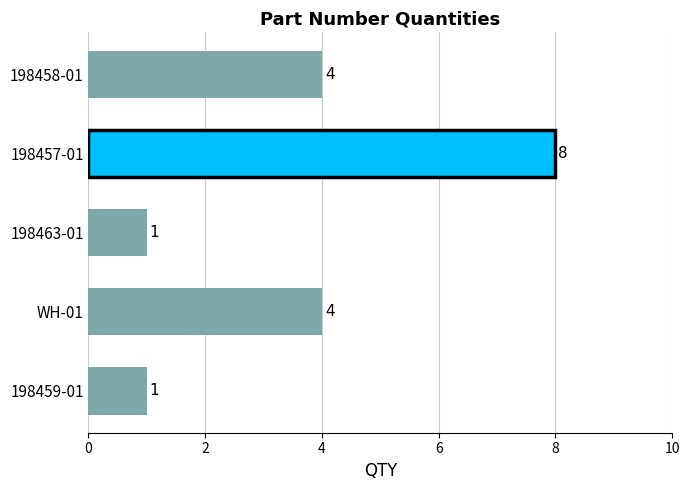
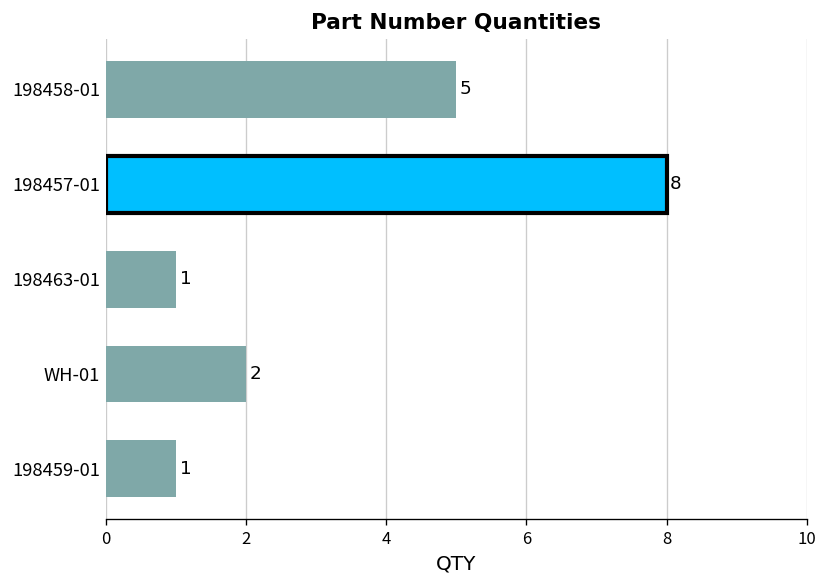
  {
-   "198458-01": 4,
+   "198458-01": 5,
    "198457-01": 8,
    "198463-01": 1,
-   "WH-01": 4,
+   "WH-01": 2,
    "198459-01": 1
  }
